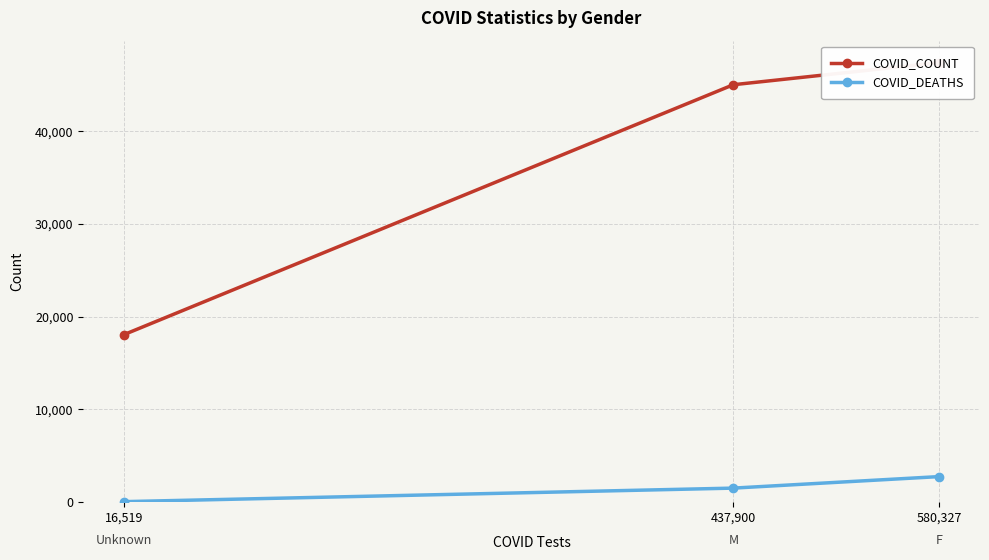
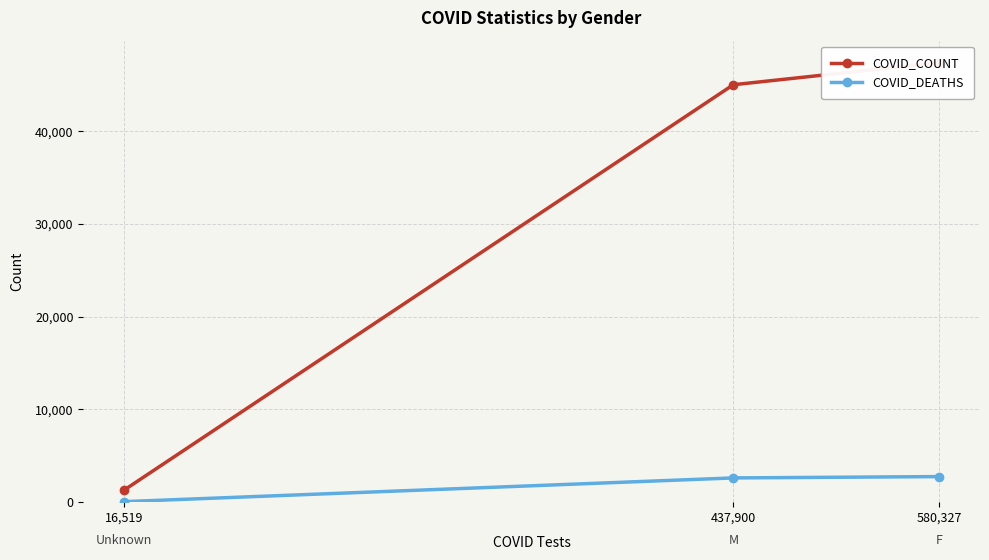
  {
    "COVID_COUNT": {
-     "16,519": "18,000",
+     "16,519": "1,000",
      "437,900": "45,000"
    },
    "COVID_DEATHS": {
      "16,519": "0",
-     "437,900": "2,000",
+     "437,900": "3,000",
      "580,327": "3,000"
    }
  }
